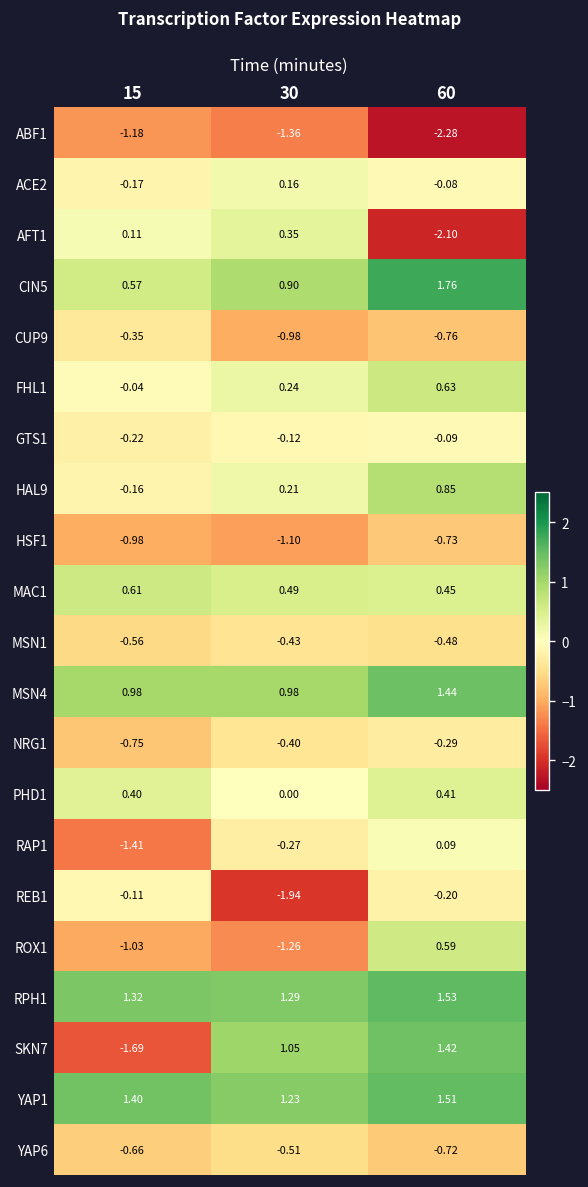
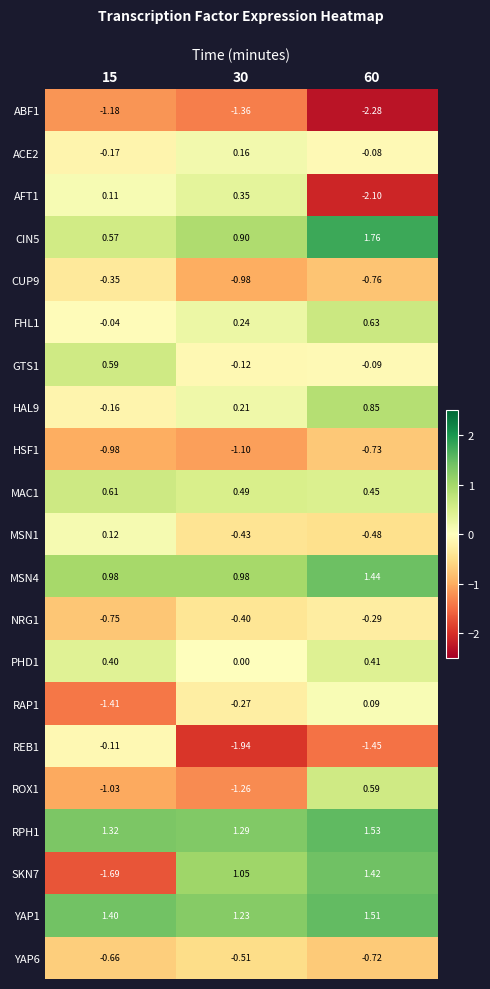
  {
    "ABF1": {
      "15": -1.18,
      "30": -1.36,
      "60": -2.28
    },
    "ACE2": {
      "15": -0.17,
      "30": 0.16,
      "60": -0.08
    },
    "AFT1": {
      "15": 0.11,
      "30": 0.35,
      "60": -2.10
    },
    "CIN5": {
      "15": 0.57,
      "30": 0.90,
      "60": 1.76
    },
    "CUP9": {
      "15": -0.35,
      "30": -0.98,
      "60": -0.76
    },
    "FHL1": {
      "15": -0.04,
      "30": 0.24,
      "60": 0.63
    },
    "GTS1": {
-     "15": -0.22,
+     "15": 0.59,
      "30": -0.12,
      "60": -0.09
    },
    "HAL9": {
      "15": -0.16,
      "30": 0.21,
      "60": 0.85
    },
    "HSF1": {
      "15": -0.98,
      "30": -1.10,
      "60": -0.73
    },
    "MAC1": {
      "15": 0.61,
      "30": 0.49,
      "60": 0.45
    },
    "MSN1": {
-     "15": -0.56,
+     "15": 0.12,
      "30": -0.43,
      "60": -0.48
    },
    "MSN4": {
      "15": 0.98,
      "30": 0.98,
      "60": 1.44
    },
    "NRG1": {
      "15": -0.75,
      "30": -0.40,
      "60": -0.29
    },
    "PHD1": {
      "15": 0.40,
      "30": 0.00,
      "60": 0.41
    },
    "RAP1": {
      "15": -1.41,
      "30": -0.27,
      "60": 0.09
    },
    "REB1": {
      "15": -0.11,
      "30": -1.94,
-     "60": -0.20
+     "60": -1.45
    },
    "ROX1": {
      "15": -1.03,
      "30": -1.26,
      "60": 0.59
    },
    "RPH1": {
      "15": 1.32,
      "30": 1.29,
      "60": 1.53
    },
    "SKN7": {
      "15": -1.69,
      "30": 1.05,
      "60": 1.42
    },
    "YAP1": {
      "15": 1.40,
      "30": 1.23,
      "60": 1.51
    },
    "YAP6": {
      "15": -0.66,
      "30": -0.51,
      "60": -0.72
    }
  }
